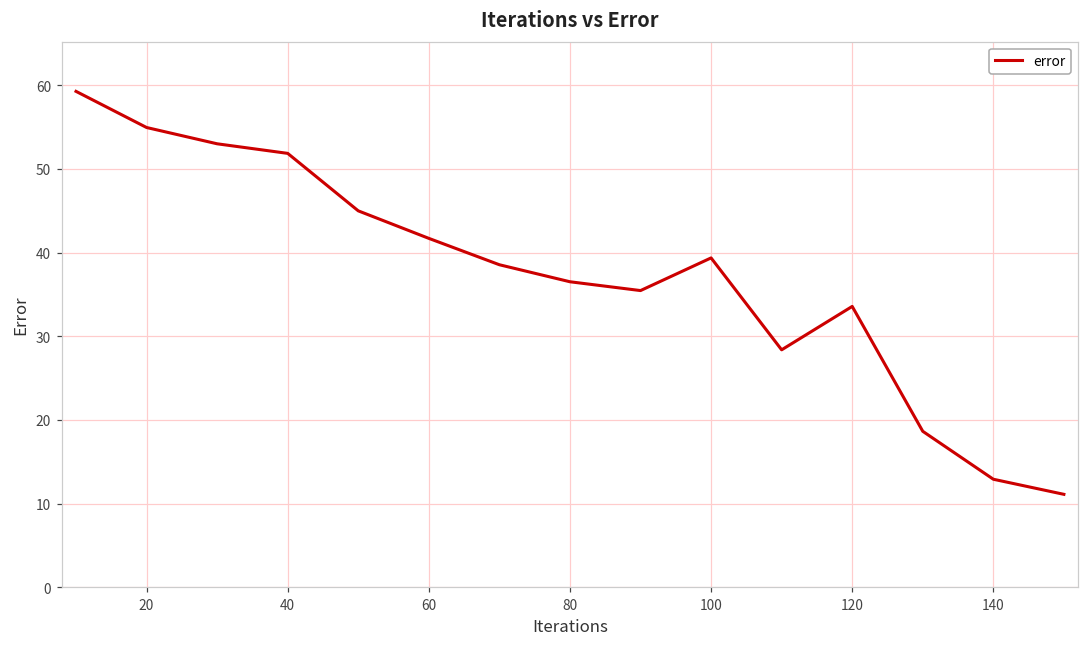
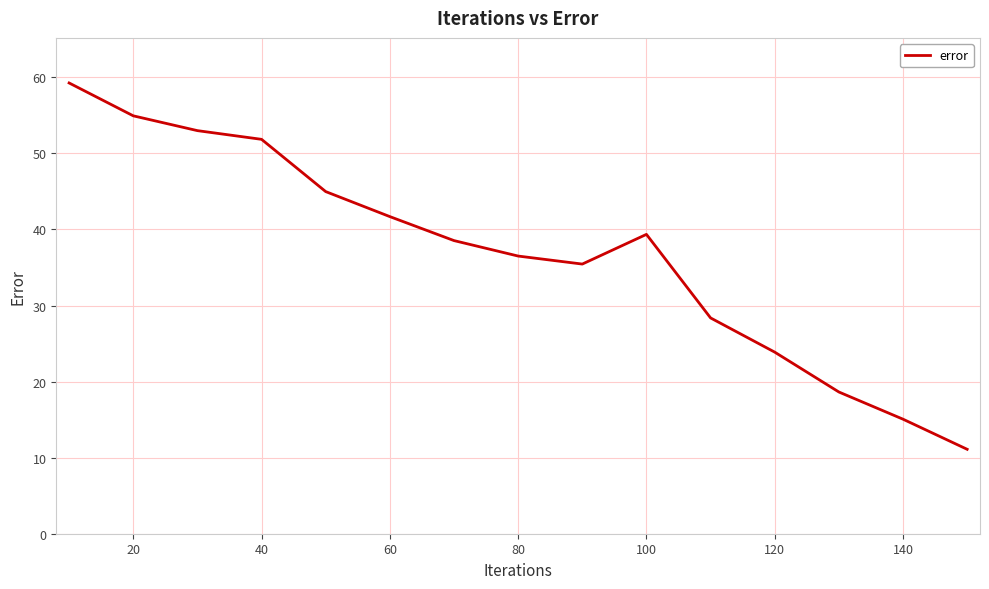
  {
    "20": 55,
    "40": 52,
    "60": 42,
    "80": 37,
    "100": 39,
-   "120": 34,
-   "140": 13
+   "120": 24,
+   "140": 15
  }
